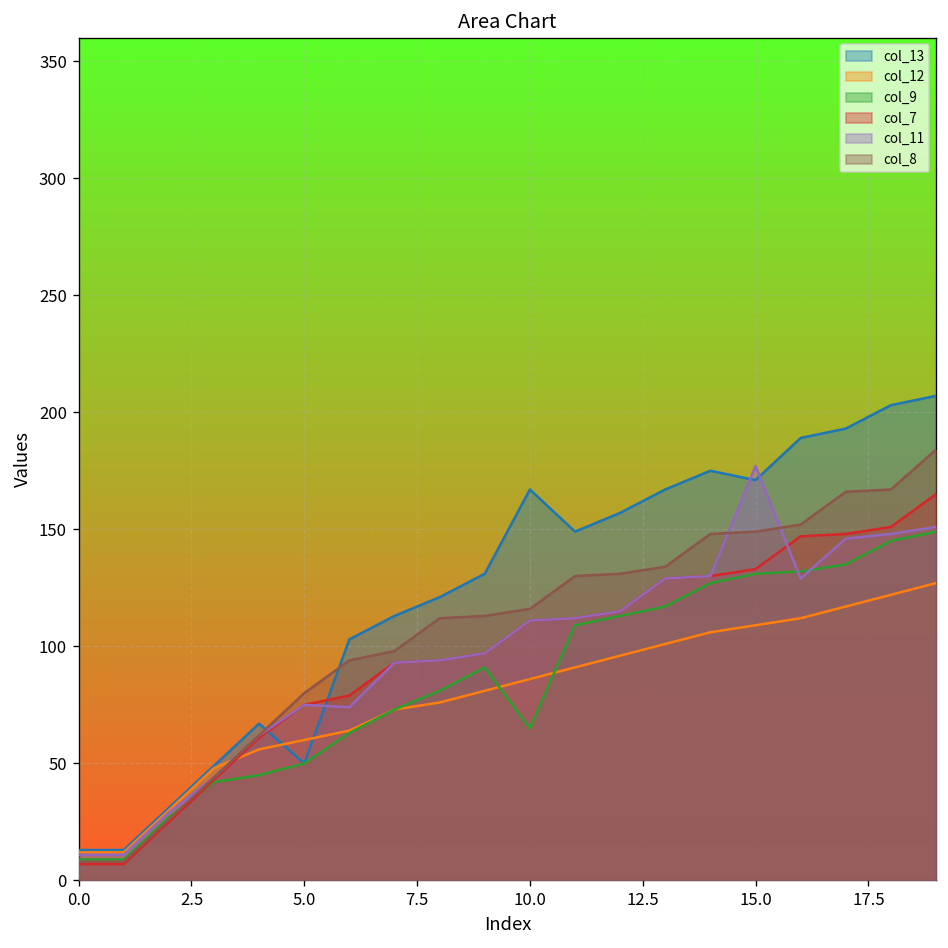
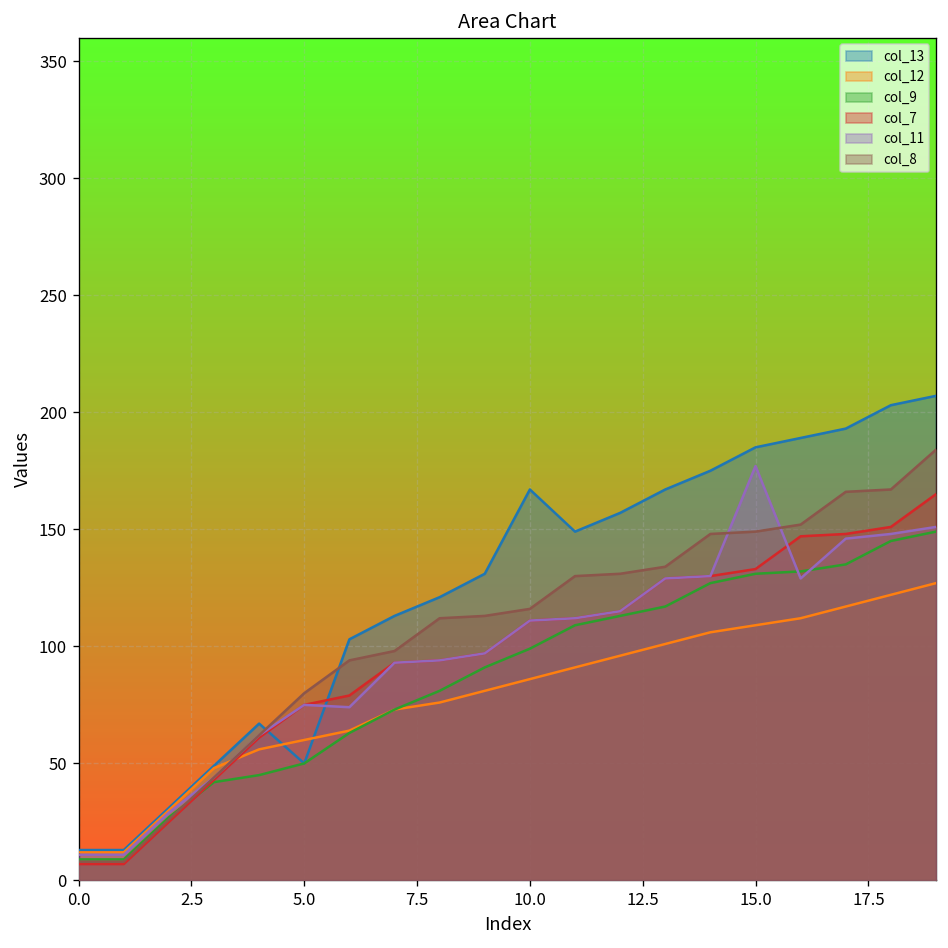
  {
    "col_13": {
      "10.0": 167,
-     "15.0": 171
+     "15.0": 185
    },
    "col_9": {
-     "10.0": 65,
+     "10.0": 99,
      "15.0": 131
    },
    "col_11": {
      "15.0": 177
    }
  }
